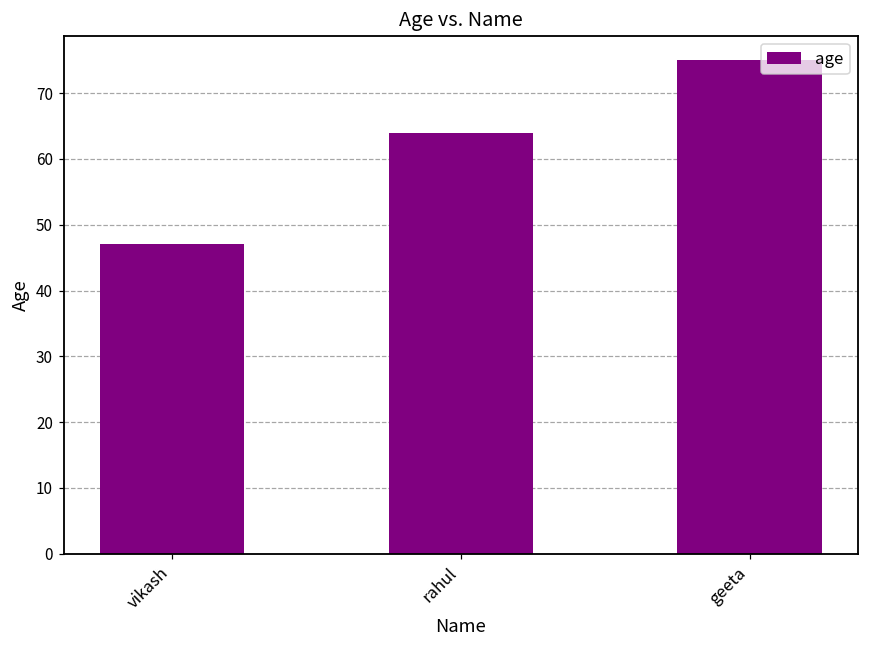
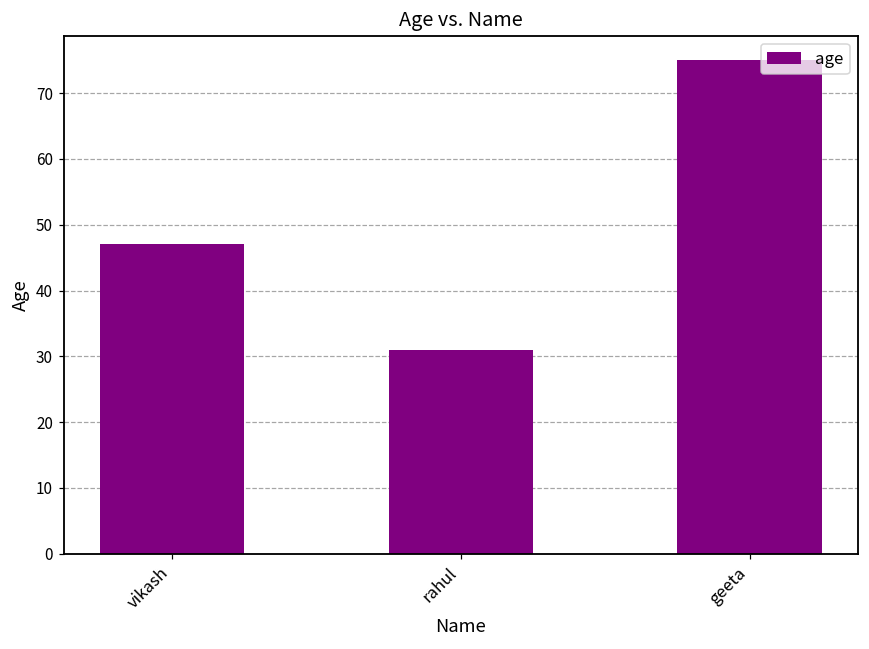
  {
    "vikash": 47,
-   "rahul": 64,
+   "rahul": 31,
    "geeta": 75
  }
